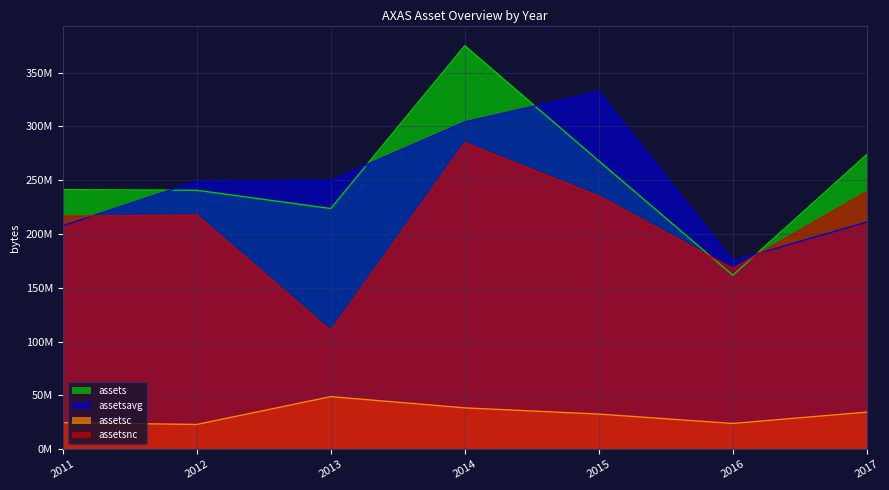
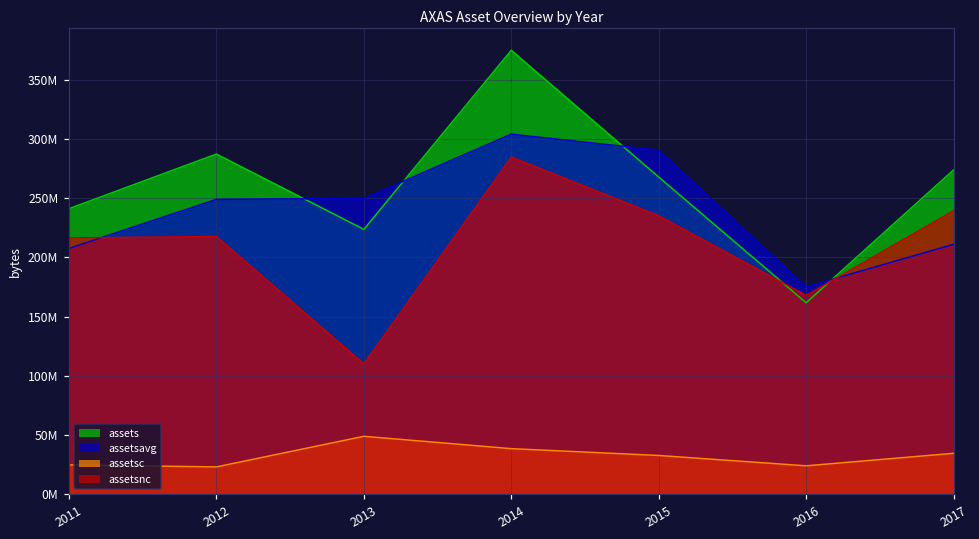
  {
    "assets": {
      "2011": 241000000,
-     "2012": 241000000,
+     "2012": 287000000,
      "2013": 224000000,
      "2014": 375000000,
      "2015": 268000000,
      "2016": 162000000,
      "2017": 274000000
    },
    "assetsavg": {
      "2011": 208000000,
      "2012": 249000000,
      "2013": 250000000,
      "2014": 304000000,
-     "2015": 332000000,
+     "2015": 291000000,
      "2016": 175000000,
      "2017": 211000000
    },
    "assetsc": {
      "2011": 25000000,
      "2012": 23000000,
      "2013": 49000000,
      "2014": 38000000,
      "2015": 33000000,
      "2016": 24000000,
      "2017": 34000000
    },
    "assetsnc": {
      "2011": 216000000,
      "2012": 218000000,
      "2013": 110000000,
      "2014": 285000000,
      "2015": 235000000,
      "2016": 168000000,
      "2017": 239000000
    }
  }
